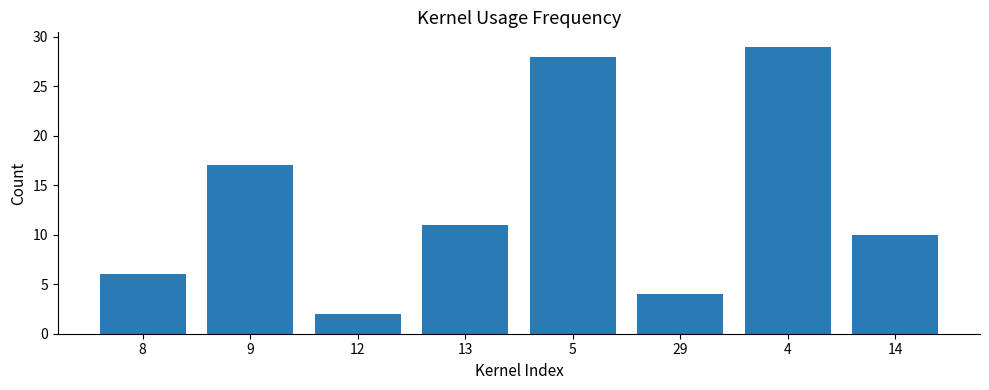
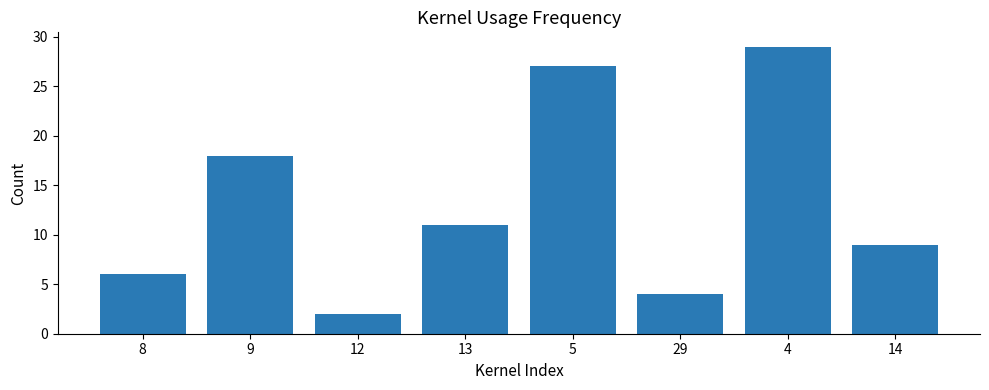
  {
    "8": 6,
-   "9": 17,
+   "9": 18,
    "12": 2,
    "13": 11,
-   "5": 28,
+   "5": 27,
    "29": 4,
    "4": 29,
-   "14": 10
+   "14": 9
  }
